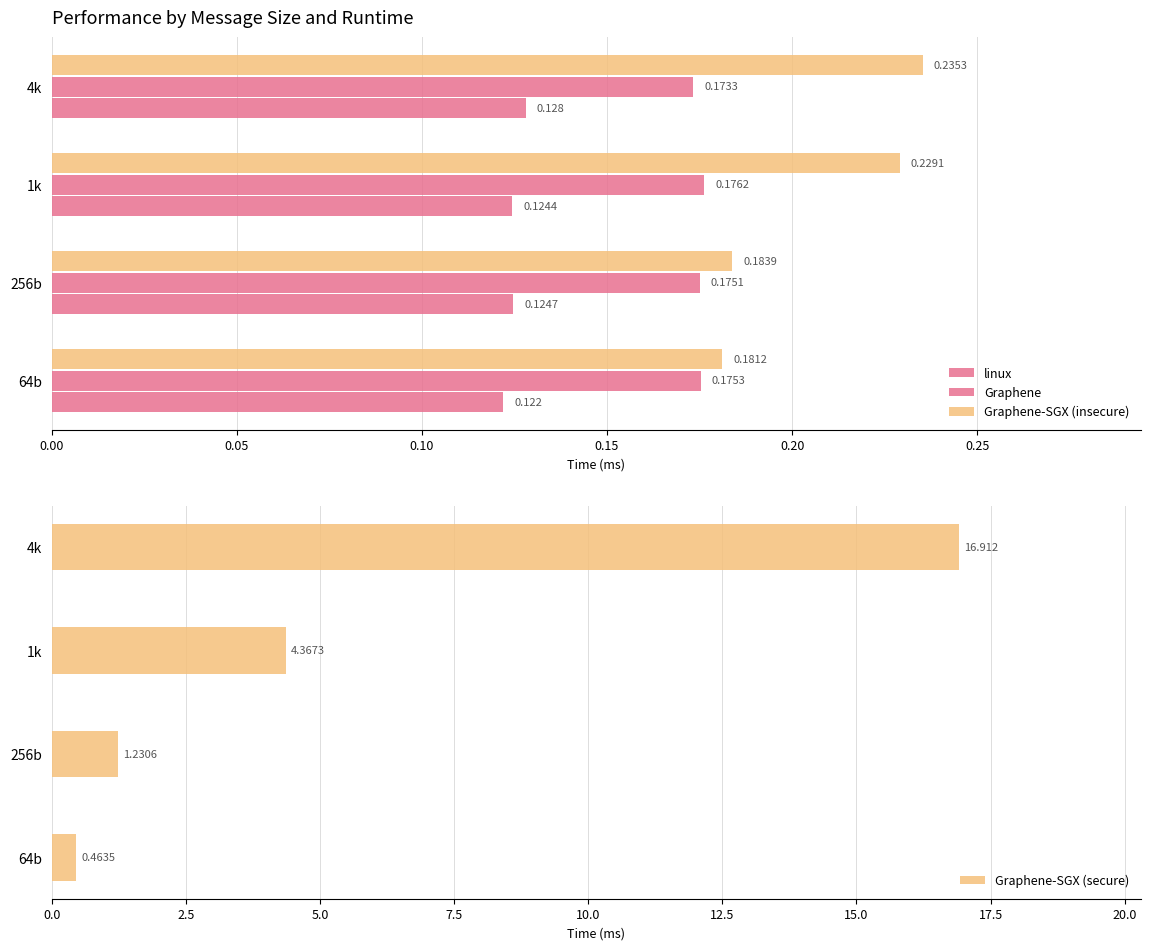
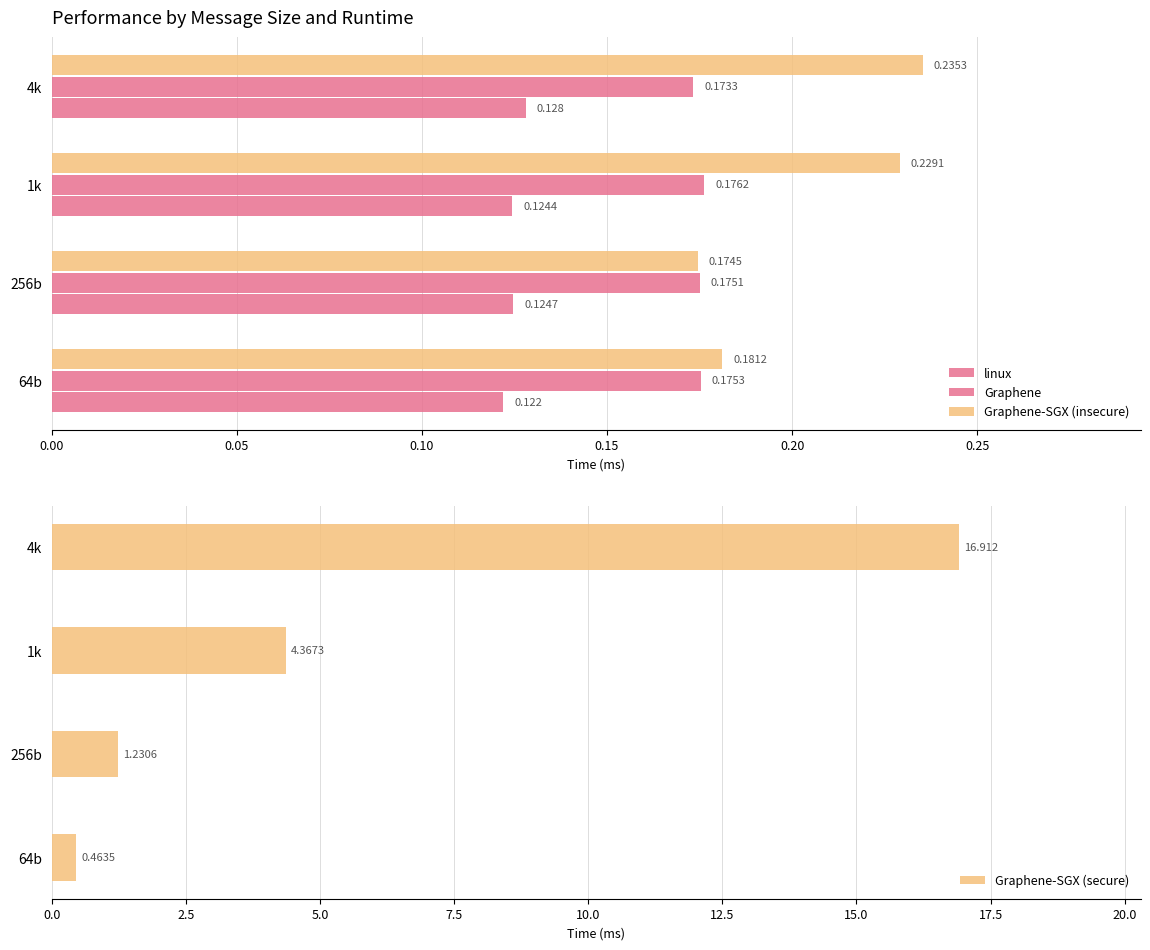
  {
    "Performance by Message Size and Runtime": {
      "Graphene-SGX (insecure)": {
        "4k": 0.2353,
        "1k": 0.2291,
-       "256b": 0.1839,
+       "256b": 0.1745,
        "64b": 0.1812
      }
    }
  }
